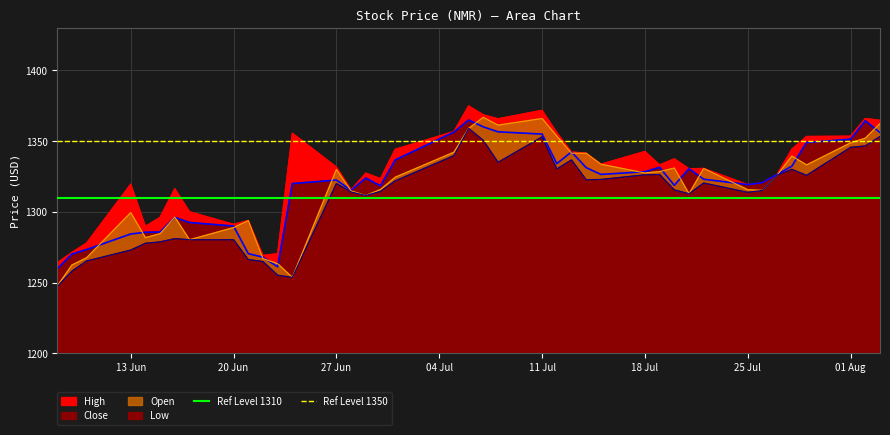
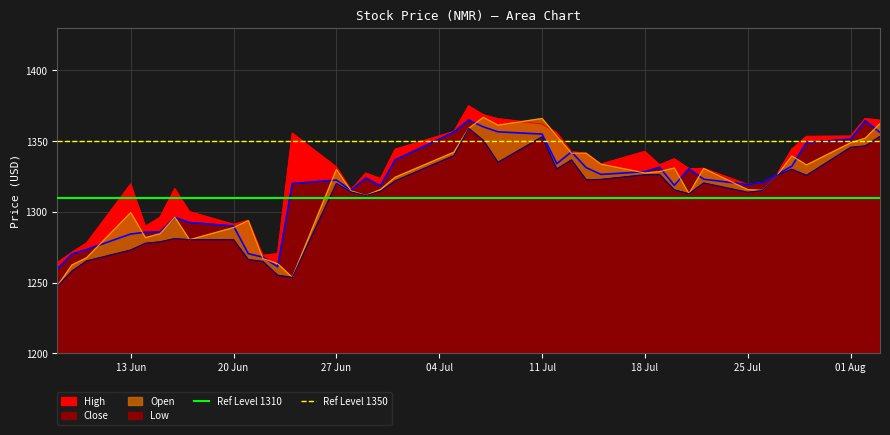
  {
    "High": {
      "13 Jun": 1320,
-     "11 Jul": 1372,
+     "11 Jul": 1362,
      "18 Jul": 1343,
      "01 Aug": 1354
    },
    "Open": {
      "13 Jun": 1300,
      "11 Jul": 1366,
      "25 Jul": 1316,
      "01 Aug": 1349
    }
  }
